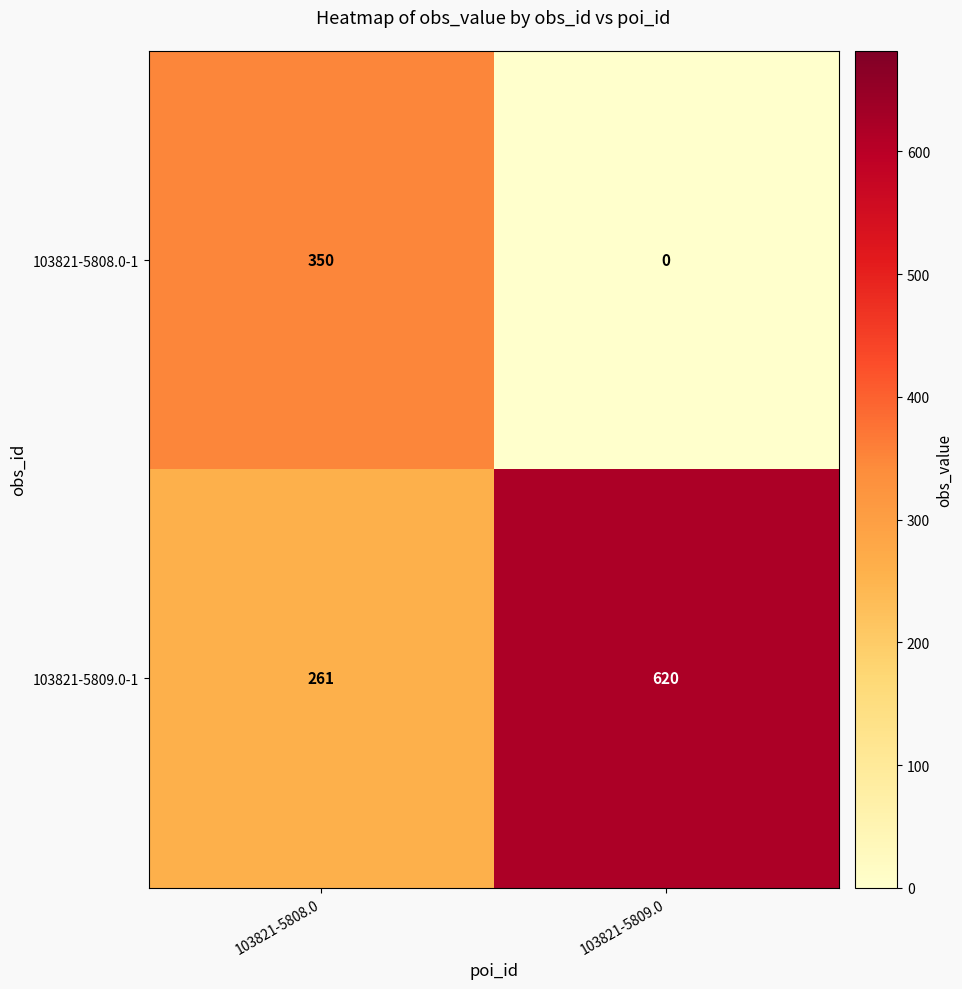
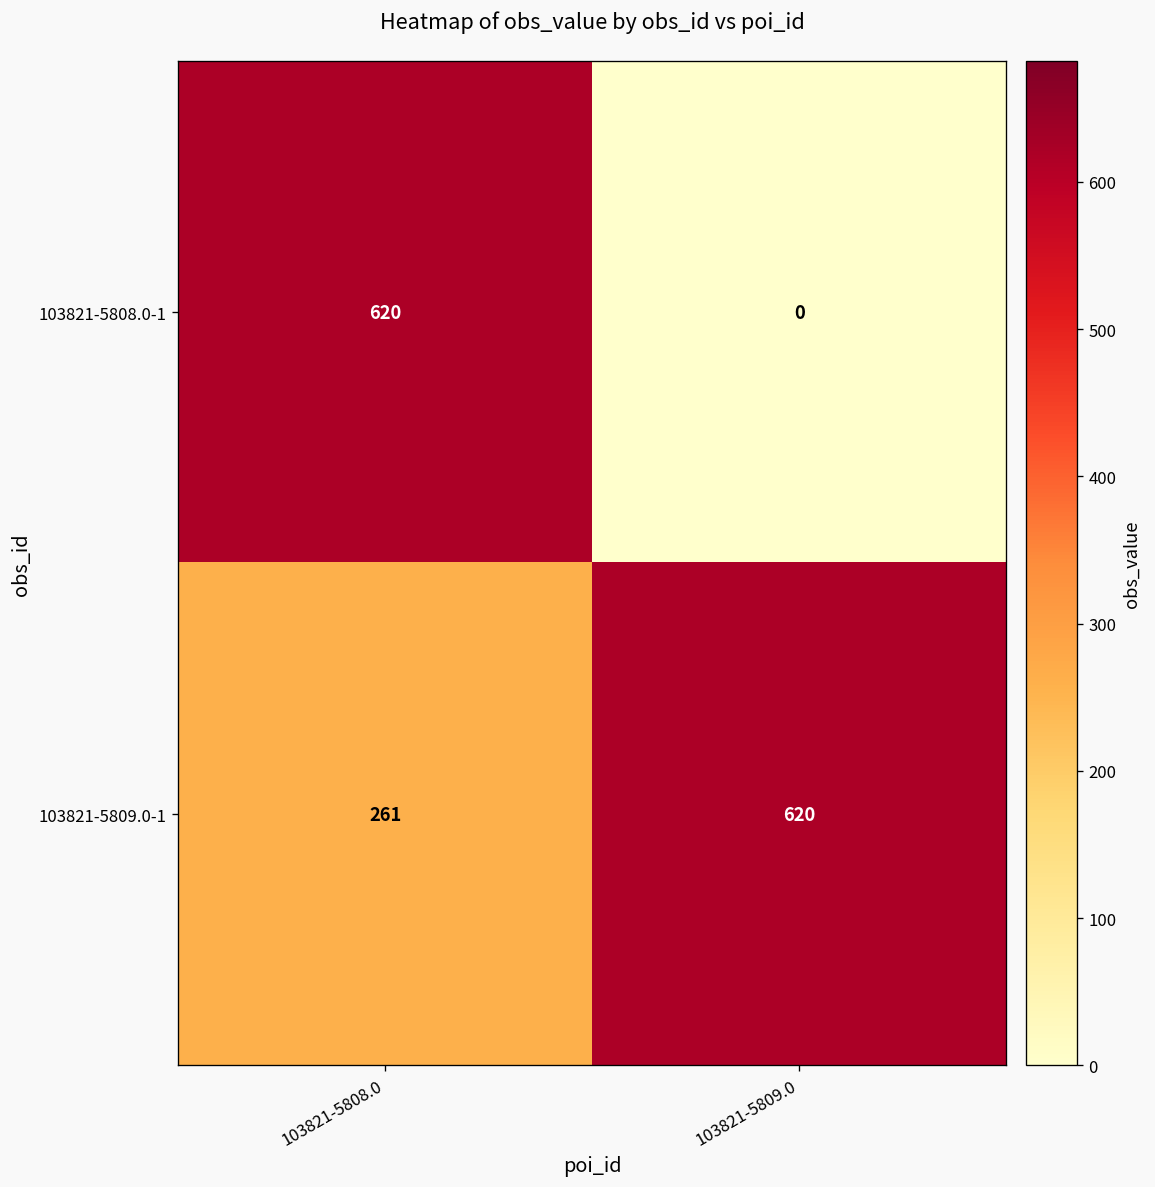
  {
    "103821-5808.0-1": {
-     "103821-5808.0": 350,
+     "103821-5808.0": 620,
      "103821-5809.0": 0
    },
    "103821-5809.0-1": {
      "103821-5808.0": 261,
      "103821-5809.0": 620
    }
  }
